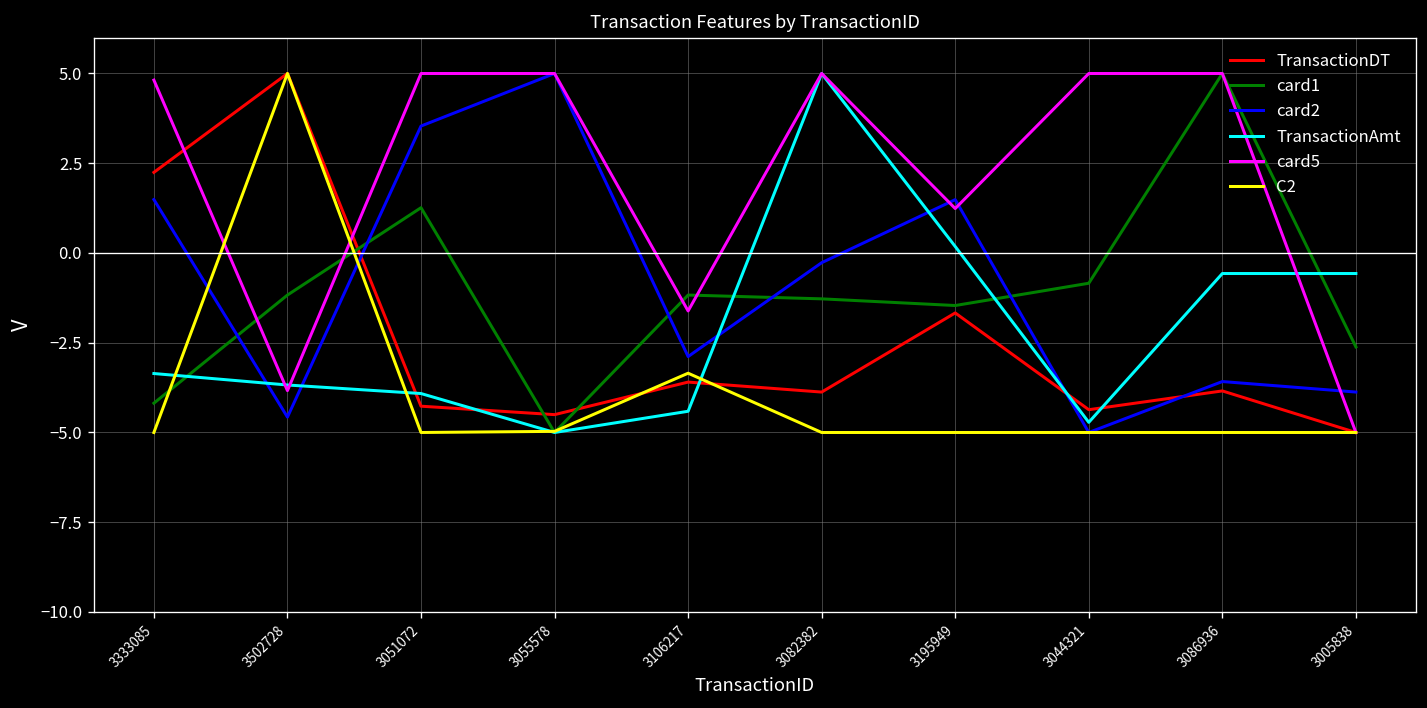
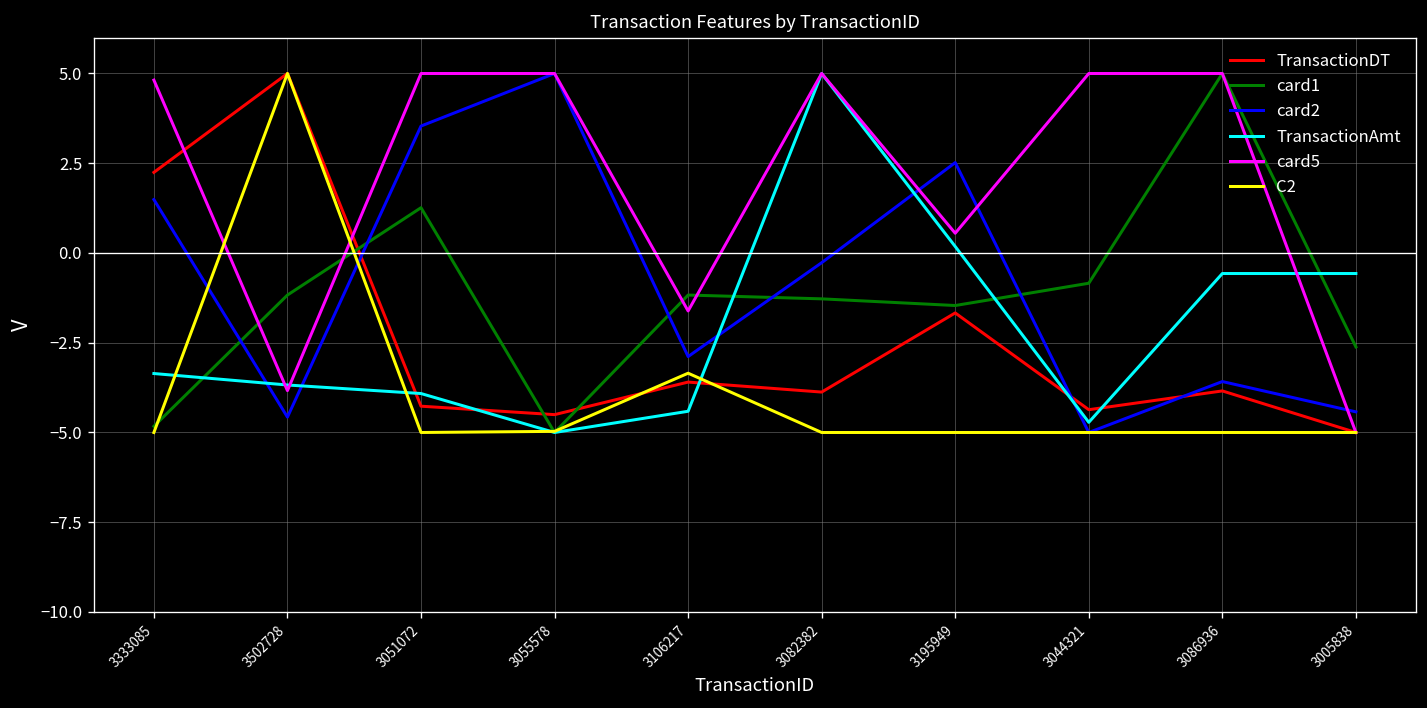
  {
    "TransactionDT": {
      "3333085": 2.2,
      "3051072": -4.3,
      "3055578": -4.5,
      "3106217": -3.6,
      "3082382": -3.9,
      "3195949": -1.7,
      "3044321": -4.4,
      "3086936": -3.8
    },
    "card1": {
-     "3333085": -4.2,
+     "3333085": -4.8,
      "3502728": -1.2,
      "3051072": 1.3,
      "3106217": -1.2,
      "3082382": -1.3,
      "3195949": -1.5,
      "3044321": -0.8,
      "3005838": -2.6
    },
    "card2": {
      "3333085": 1.5,
      "3502728": -4.6,
      "3051072": 3.5,
      "3106217": -2.9,
      "3082382": -0.3,
-     "3195949": 1.5,
+     "3195949": 2.5,
      "3086936": -3.6,
-     "3005838": -3.9
+     "3005838": -4.4
    },
    "TransactionAmt": {
      "3333085": -3.4,
      "3502728": -3.7,
      "3051072": -3.9,
      "3106217": -4.4,
      "3195949": 0.2,
      "3044321": -4.7,
      "3086936": -0.6,
      "3005838": -0.6
    },
    "card5": {
      "3333085": 4.8,
      "3502728": -3.8,
      "3051072": 5.0,
      "3106217": -1.6,
-     "3195949": 1.2,
+     "3195949": 0.6,
      "3044321": 5.0
    },
    "C2": {
      "3333085": -5.0,
      "3051072": -5.0,
      "3106217": -3.3,
      "3082382": -5.0,
      "3195949": -5.0,
      "3086936": -5.0
    }
  }
